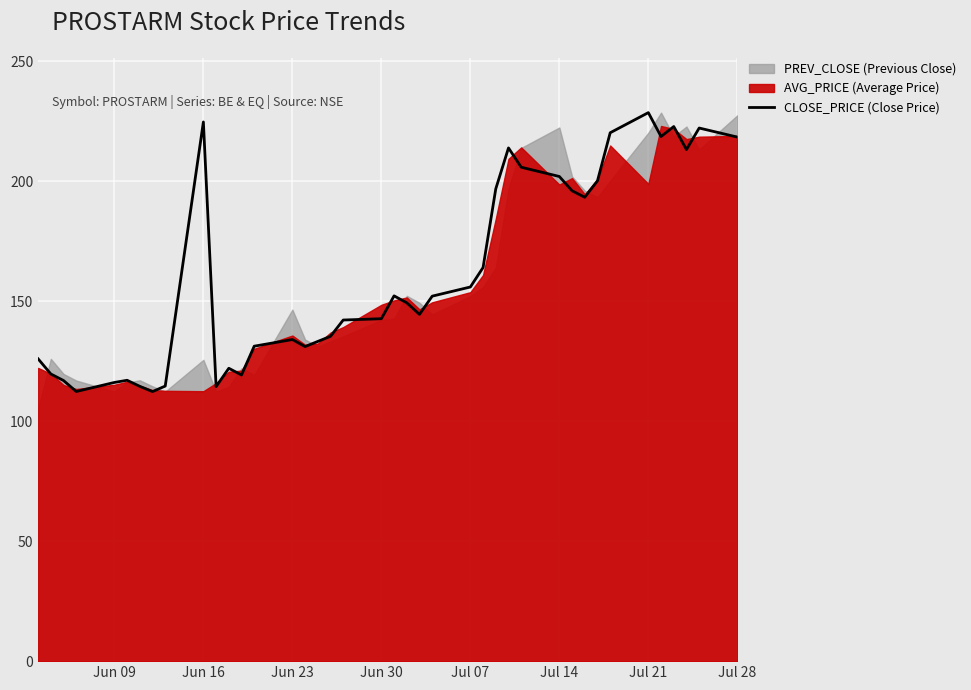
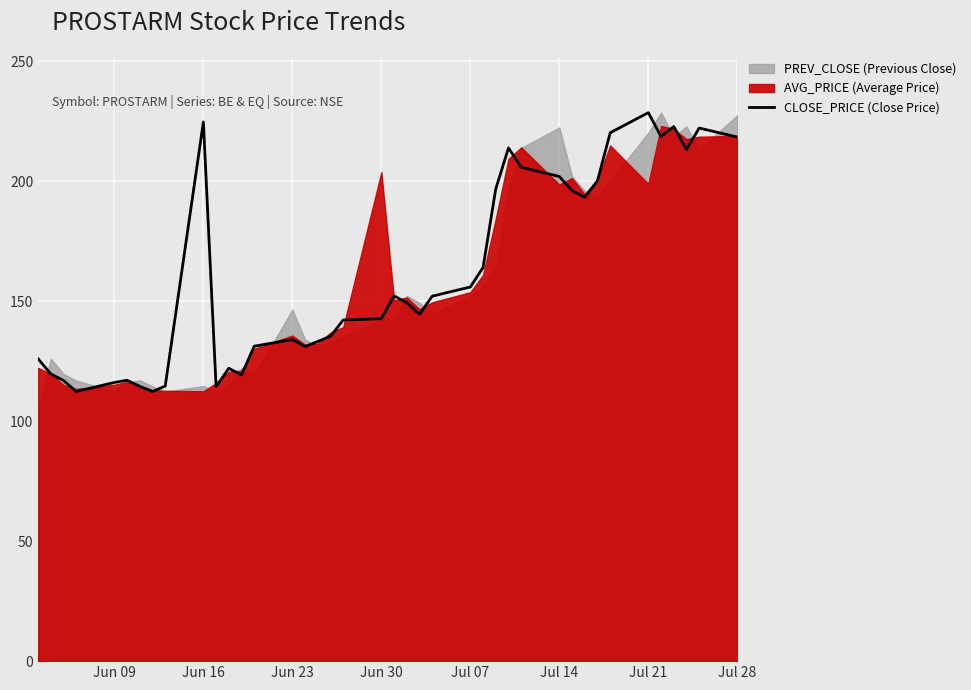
  {
    "PREV_CLOSE (Previous Close)": {
      "Jun 09": 112,
-     "Jun 16": 126,
+     "Jun 16": 115,
      "Jun 23": 147,
      "Jul 07": 152,
      "Jul 14": 222,
      "Jul 21": 220,
      "Jul 28": 228
    },
    "CLOSE_PRICE (Close Price)": {
      "Jun 16": 225,
      "Jun 23": 134,
      "Jul 07": 156,
      "Jul 14": 202,
      "Jul 21": 229
    },
    "AVG_PRICE (Average Price)": {
      "Jun 16": 113,
      "Jun 23": 136,
-     "Jun 30": 149,
+     "Jun 30": 204,
      "Jul 07": 154,
      "Jul 14": 199,
      "Jul 21": 199
    }
  }
